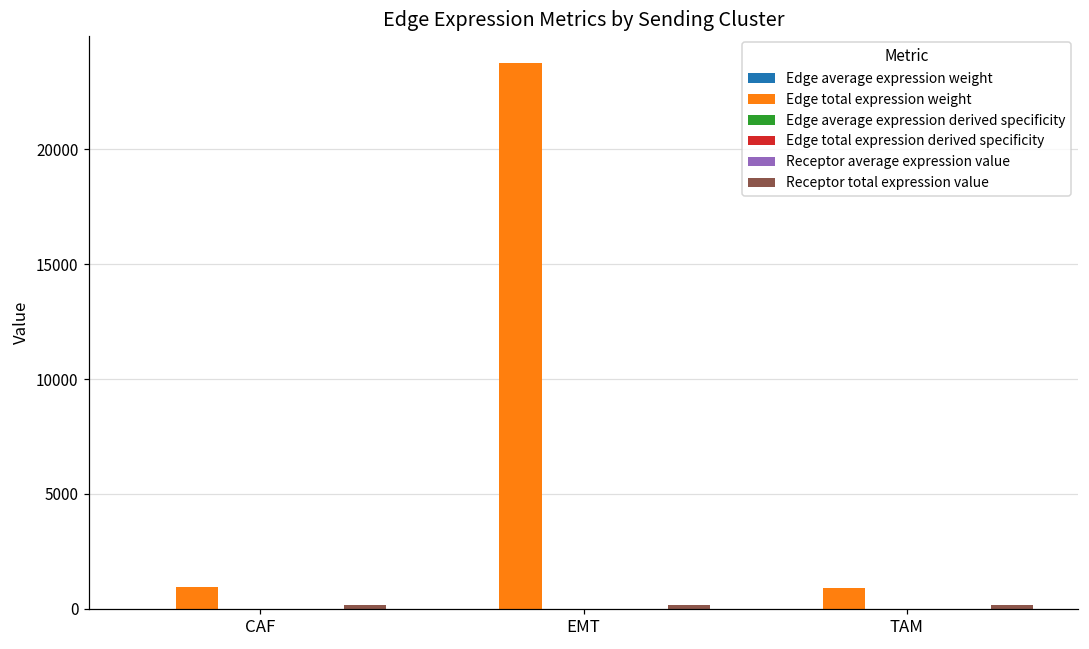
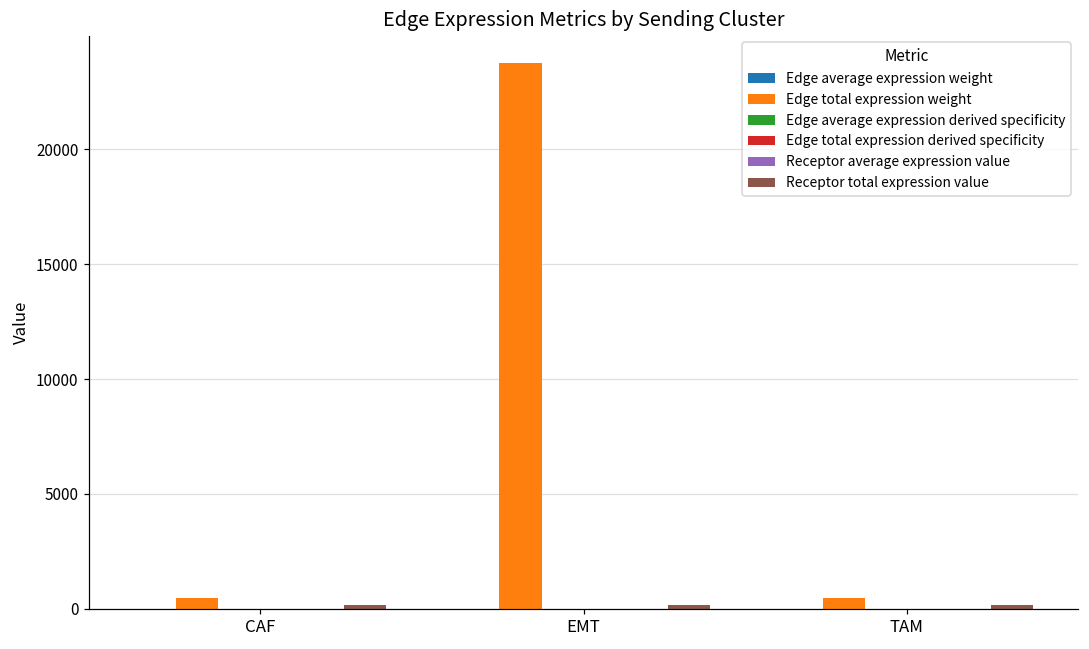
  {
    "Edge total expression weight": {
-     "CAF": 1000,
+     "CAF": 400,
      "EMT": 23800,
-     "TAM": 900
+     "TAM": 400
    },
    "Receptor total expression value": {
      "CAF": 100,
      "EMT": 100,
      "TAM": 100
    }
  }
